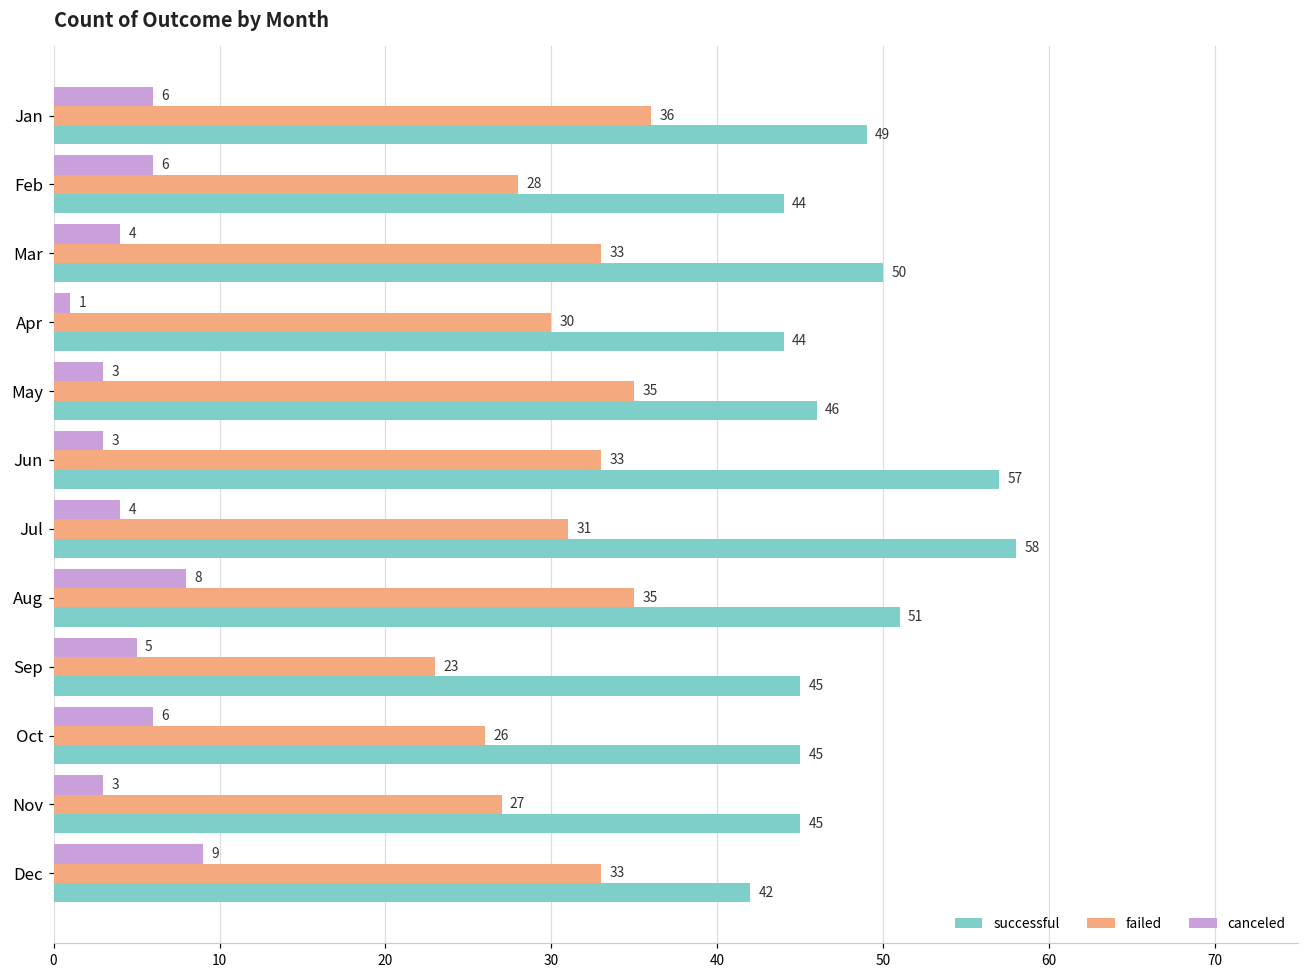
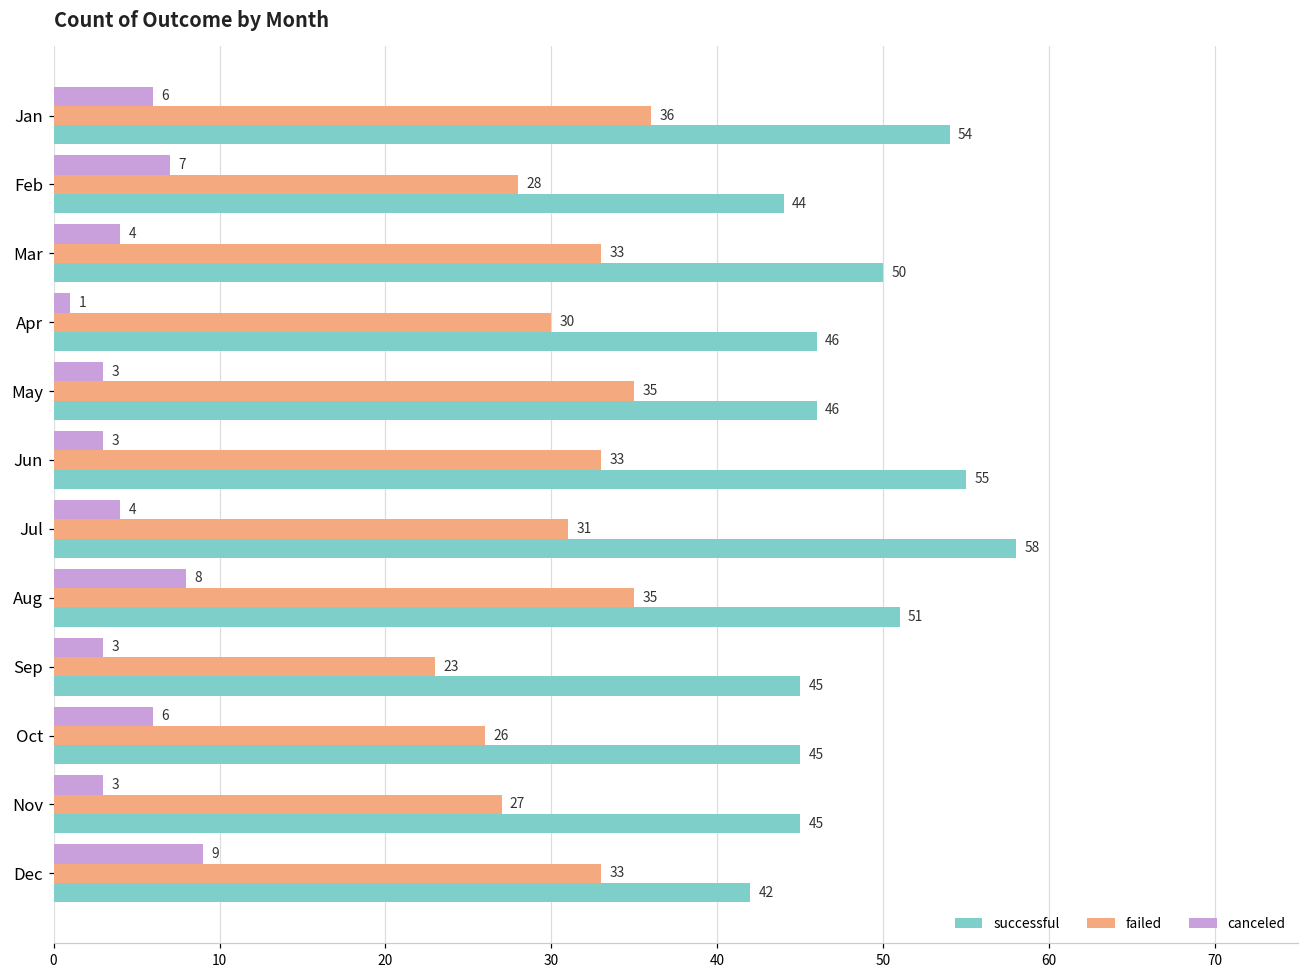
  {
    "successful": {
-     "Jan": 49,
+     "Jan": 54,
      "Feb": 44,
      "Mar": 50,
-     "Apr": 44,
+     "Apr": 46,
      "May": 46,
-     "Jun": 57,
+     "Jun": 55,
      "Jul": 58,
      "Aug": 51,
      "Sep": 45,
      "Oct": 45,
      "Nov": 45,
      "Dec": 42
    },
    "failed": {
      "Jan": 36,
      "Feb": 28,
      "Mar": 33,
      "Apr": 30,
      "May": 35,
      "Jun": 33,
      "Jul": 31,
      "Aug": 35,
      "Sep": 23,
      "Oct": 26,
      "Nov": 27,
      "Dec": 33
    },
    "canceled": {
      "Jan": 6,
-     "Feb": 6,
+     "Feb": 7,
      "Mar": 4,
      "Apr": 1,
      "May": 3,
      "Jun": 3,
      "Jul": 4,
      "Aug": 8,
-     "Sep": 5,
+     "Sep": 3,
      "Oct": 6,
      "Nov": 3,
      "Dec": 9
    }
  }
